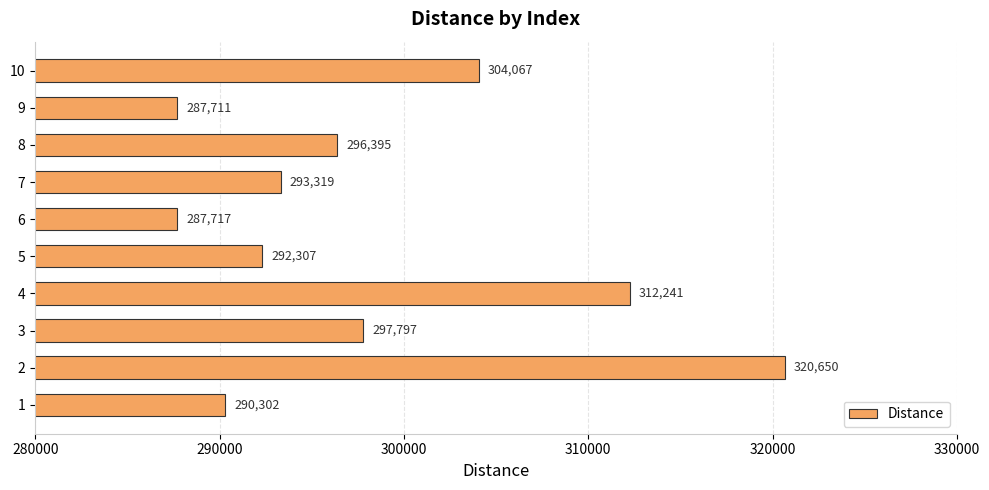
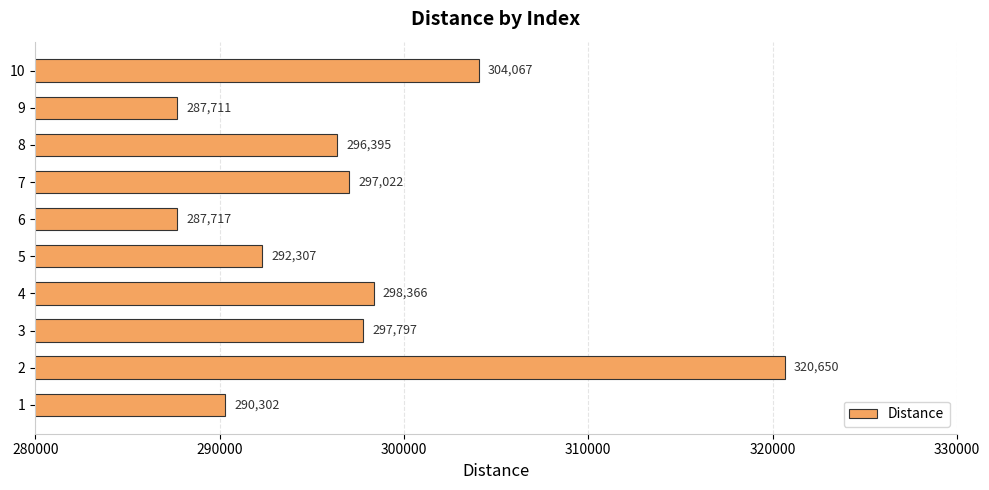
  {
    "10": "304,067",
    "9": "287,711",
    "8": "296,395",
-   "7": "293,319",
+   "7": "297,022",
    "6": "287,717",
    "5": "292,307",
-   "4": "312,241",
+   "4": "298,366",
    "3": "297,797",
    "2": "320,650",
    "1": "290,302"
  }
